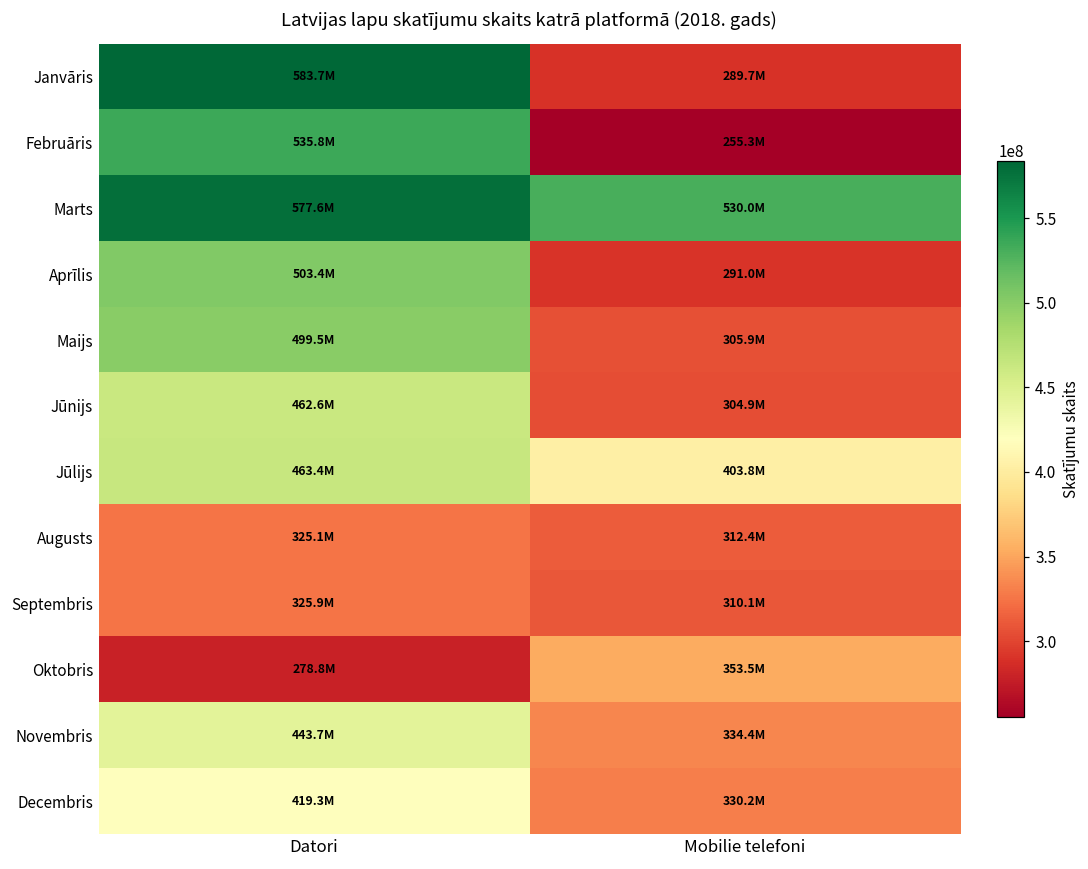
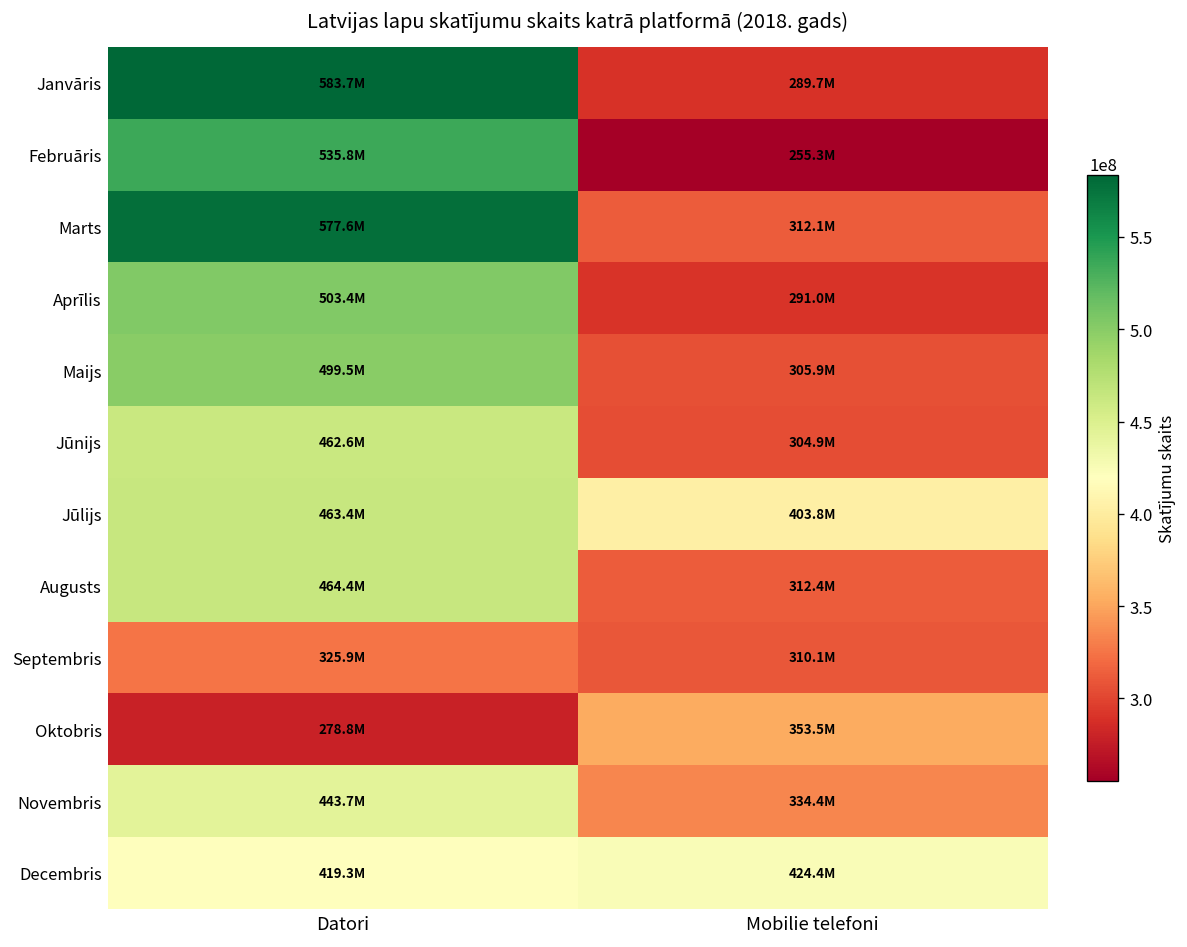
  {
    "Janvāris": {
      "Datori": "583.7M",
      "Mobilie telefoni": "289.7M"
    },
    "Februāris": {
      "Datori": "535.8M",
      "Mobilie telefoni": "255.3M"
    },
    "Marts": {
      "Datori": "577.6M",
-     "Mobilie telefoni": "530.0M"
+     "Mobilie telefoni": "312.1M"
    },
    "Aprīlis": {
      "Datori": "503.4M",
      "Mobilie telefoni": "291.0M"
    },
    "Maijs": {
      "Datori": "499.5M",
      "Mobilie telefoni": "305.9M"
    },
    "Jūnijs": {
      "Datori": "462.6M",
      "Mobilie telefoni": "304.9M"
    },
    "Jūlijs": {
      "Datori": "463.4M",
      "Mobilie telefoni": "403.8M"
    },
    "Augusts": {
-     "Datori": "325.1M",
+     "Datori": "464.4M",
      "Mobilie telefoni": "312.4M"
    },
    "Septembris": {
      "Datori": "325.9M",
      "Mobilie telefoni": "310.1M"
    },
    "Oktobris": {
      "Datori": "278.8M",
      "Mobilie telefoni": "353.5M"
    },
    "Novembris": {
      "Datori": "443.7M",
      "Mobilie telefoni": "334.4M"
    },
    "Decembris": {
      "Datori": "419.3M",
-     "Mobilie telefoni": "330.2M"
+     "Mobilie telefoni": "424.4M"
    }
  }
